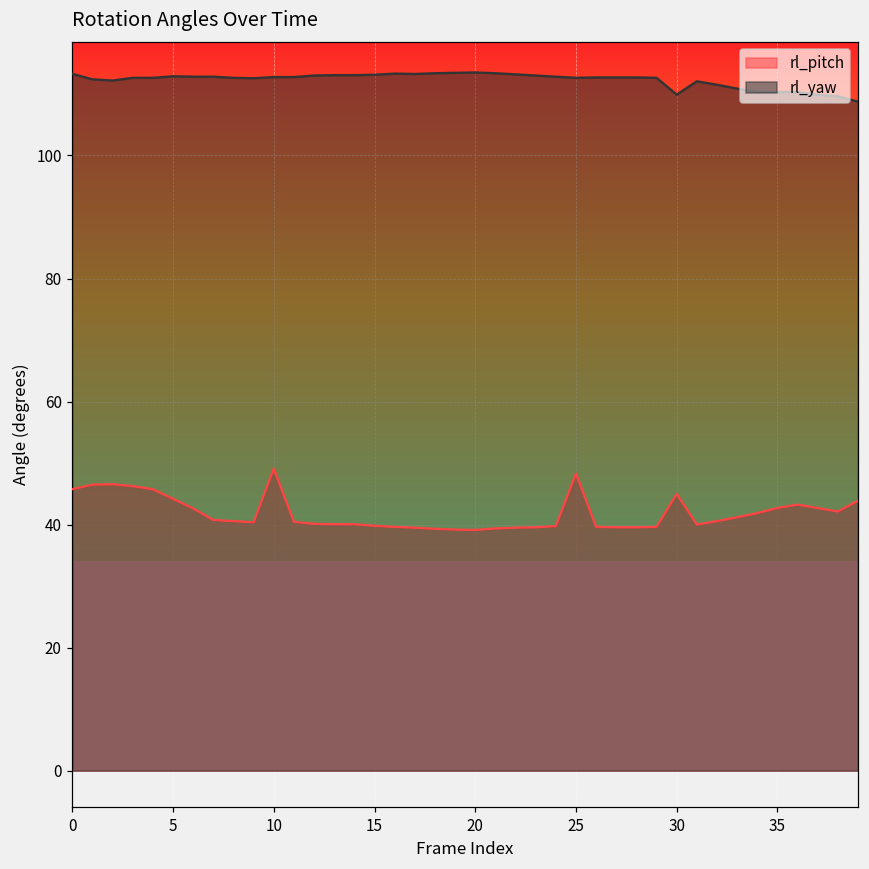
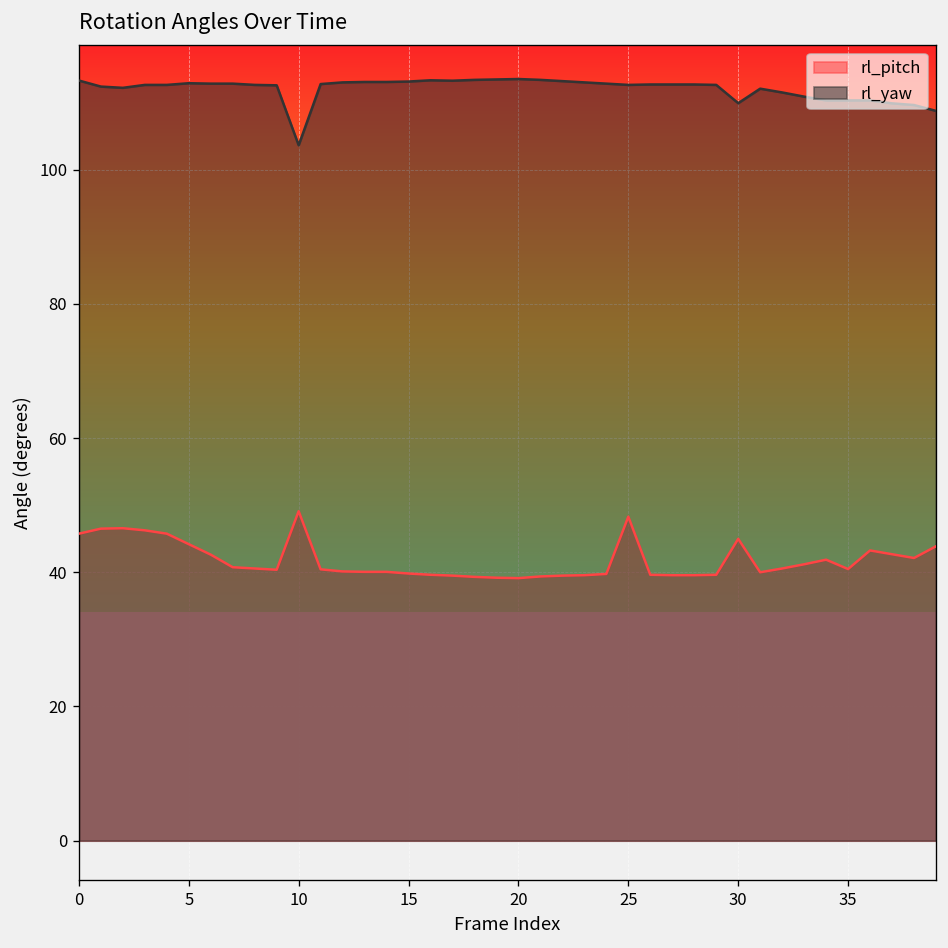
  {
    "rl_pitch": {
      "0": 46,
      "5": 44,
      "10": 49,
      "15": 40,
      "20": 39,
      "25": 48,
      "30": 45,
-     "35": 43
+     "35": 40
    },
    "rl_yaw": {
      "0": 113,
      "5": 113,
-     "10": 113,
+     "10": 104,
      "15": 113,
      "20": 114,
      "25": 113,
      "30": 110
    }
  }
